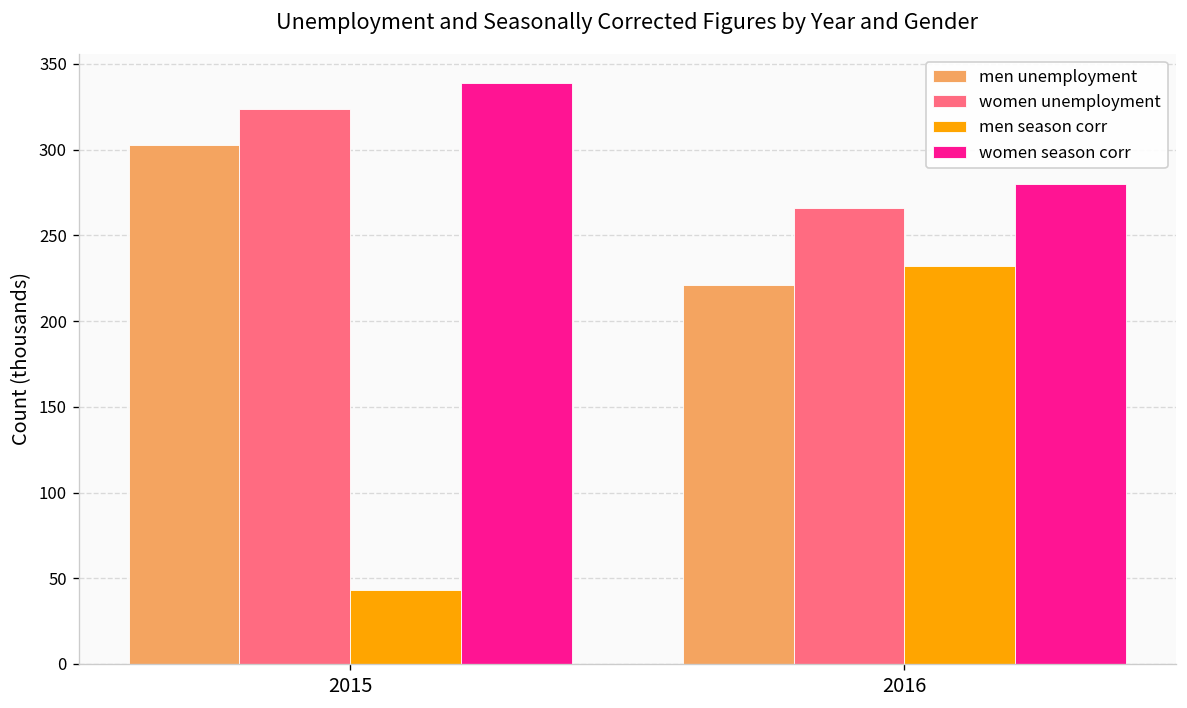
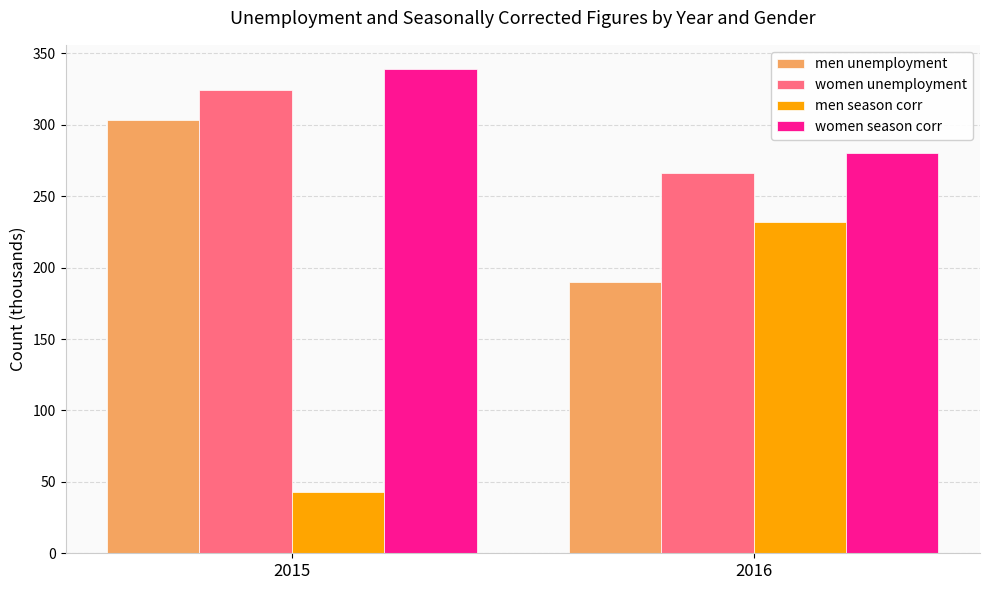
  {
    "men unemployment": {
      "2015": 303,
-     "2016": 221
+     "2016": 190
    },
    "women unemployment": {
      "2015": 324,
      "2016": 266
    },
    "men season corr": {
      "2015": 43,
      "2016": 232
    },
    "women season corr": {
      "2015": 339,
      "2016": 280
    }
  }
